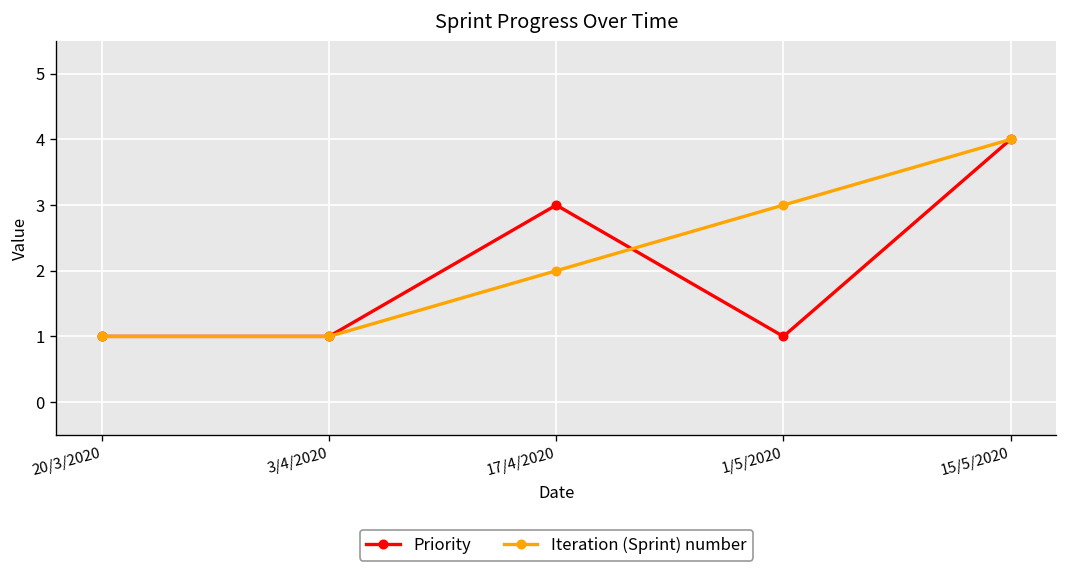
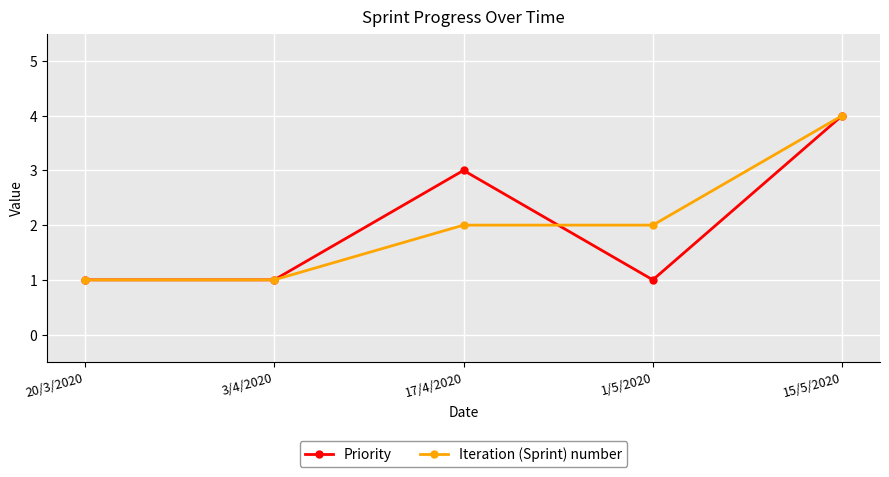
  {
    "Priority": {
      "17/4/2020": 3,
      "1/5/2020": 1
    },
    "Iteration (Sprint) number": {
      "17/4/2020": 2,
-     "1/5/2020": 3
+     "1/5/2020": 2
    }
  }
